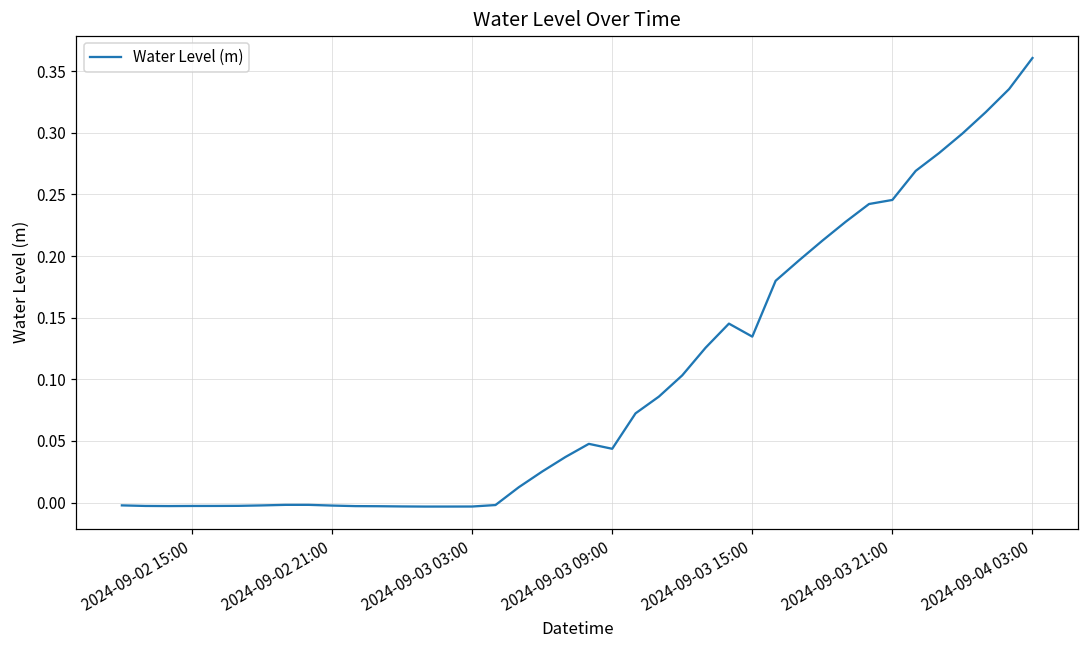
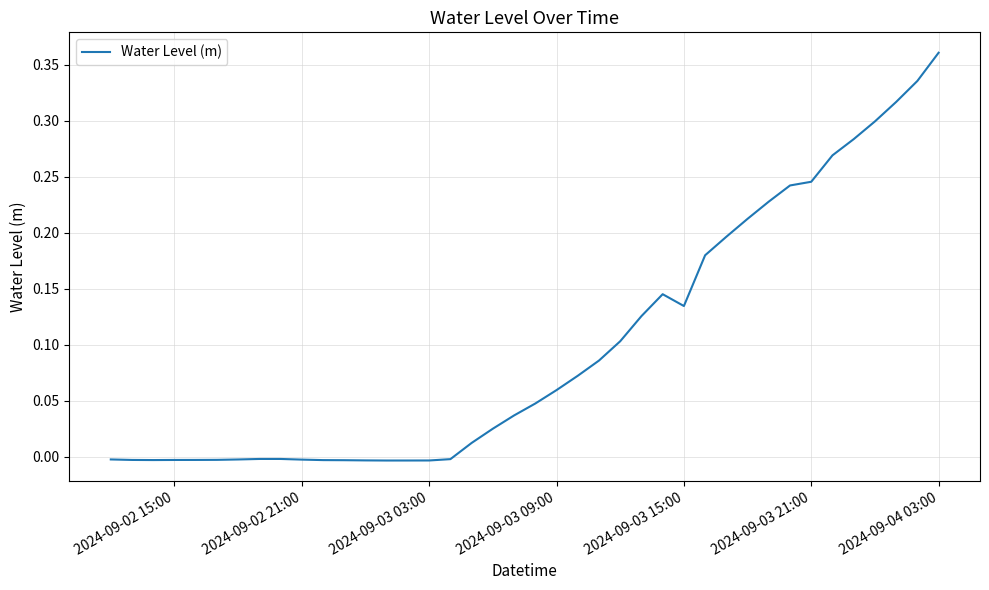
  {
    "2024-09-02 15:00": -0.003,
    "2024-09-02 21:00": -0.002,
    "2024-09-03 03:00": -0.003,
-   "2024-09-03 09:00": 0.044,
+   "2024-09-03 09:00": 0.060,
    "2024-09-03 15:00": 0.135,
    "2024-09-03 21:00": 0.246,
    "2024-09-04 03:00": 0.361
  }
